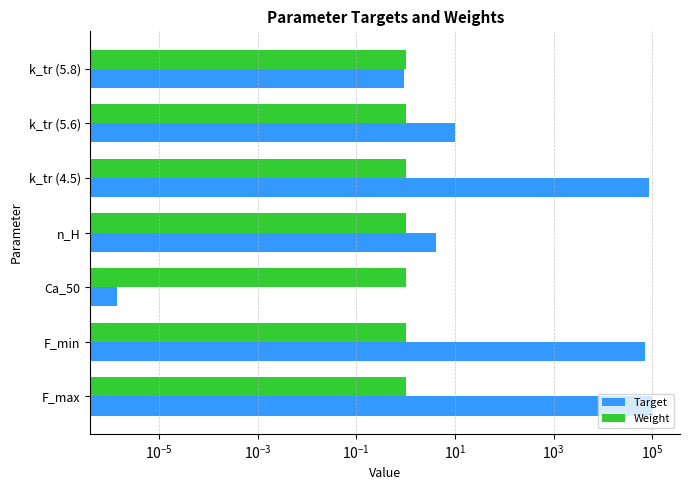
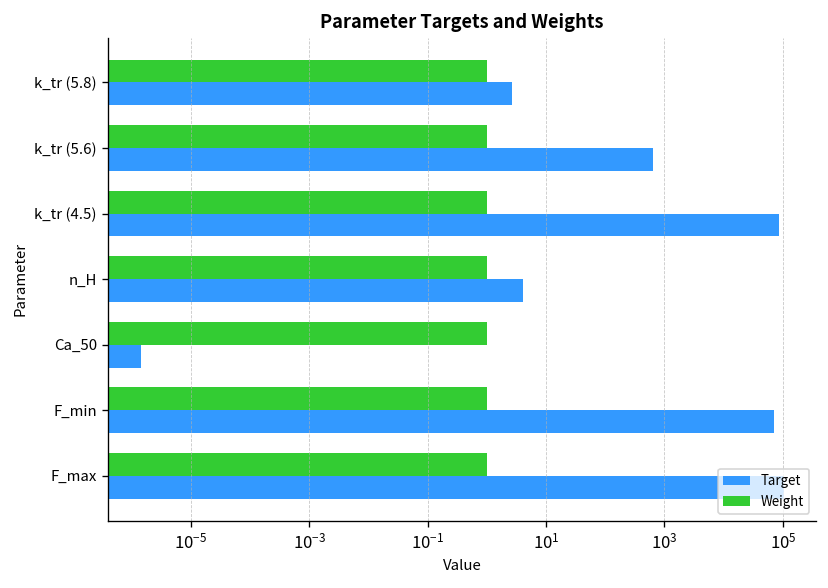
  {
    "Target": {
-     "k_tr (5.8)": 0.9,
-     "k_tr (5.6)": 10,
+     "k_tr (5.8)": 3,
+     "k_tr (5.6)": 600,
      "k_tr (4.5)": 90000,
      "n_H": 4,
      "Ca_50": 0.0000014,
      "F_min": 70000
    },
    "Weight": {
      "k_tr (5.8)": 1.0,
      "k_tr (5.6)": 1.0,
      "k_tr (4.5)": 1.0,
      "n_H": 1.0,
      "Ca_50": 1.0,
      "F_min": 1.0,
      "F_max": 1.0
    }
  }
